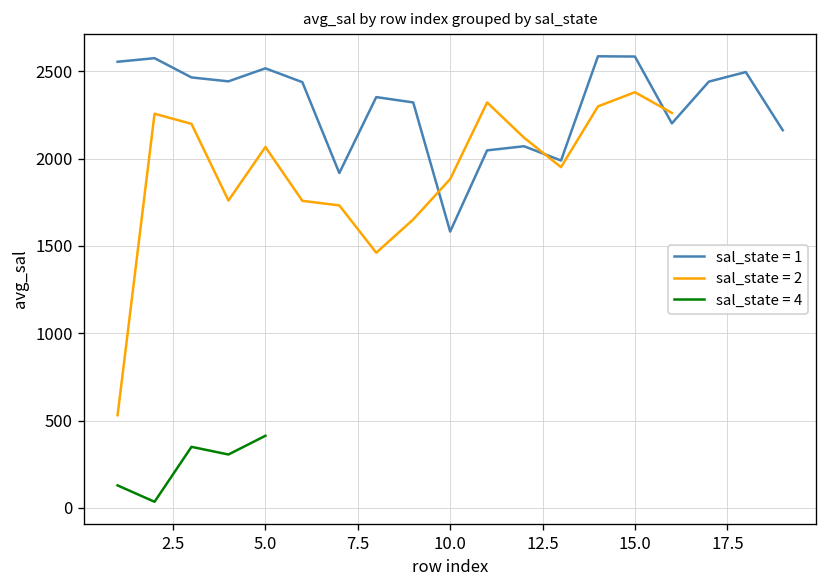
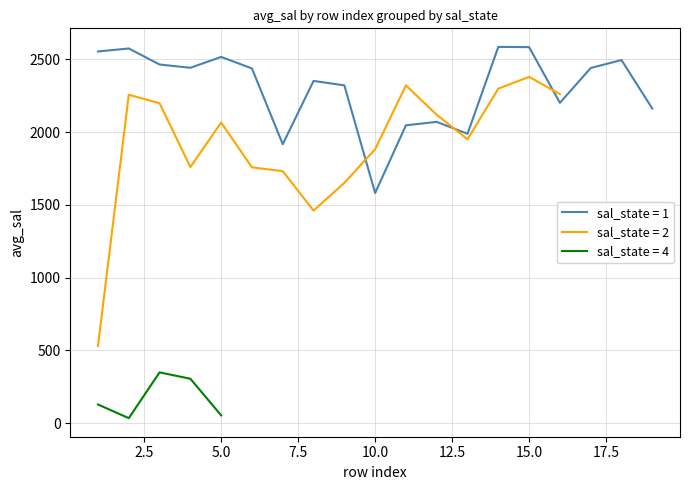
  {
    "sal_state = 1": {
      "5.0": 2520,
      "10.0": 1580,
      "15.0": 2580
    },
    "sal_state = 2": {
      "5.0": 2070,
      "10.0": 1880,
      "15.0": 2380
    },
    "sal_state = 4": {
-     "5.0": 410
+     "5.0": 50
    }
  }
